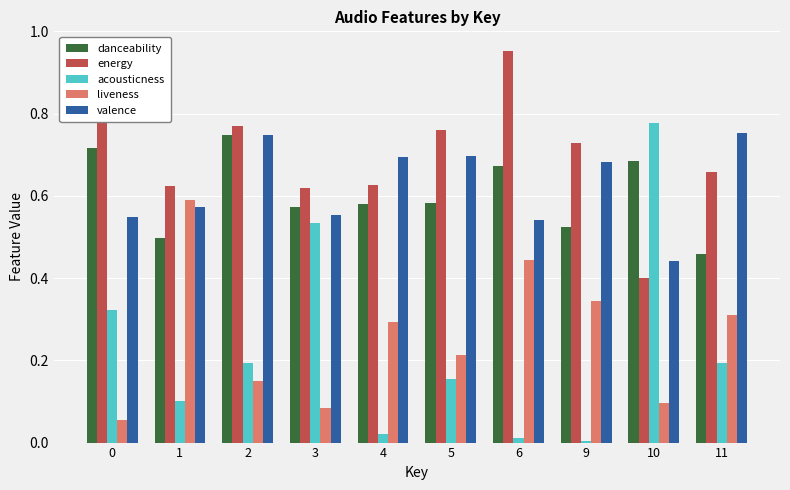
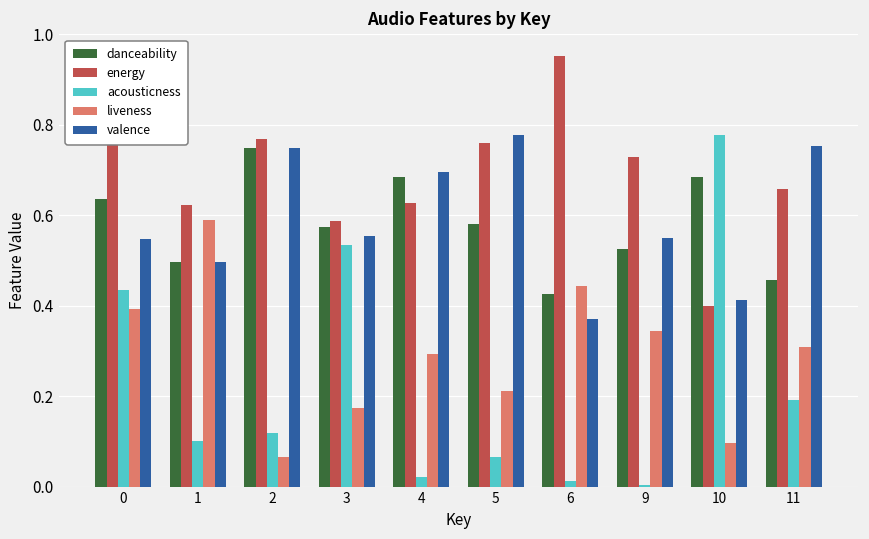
  {
    "danceability": {
-     "0": 0.72,
+     "0": 0.64,
      "1": 0.50,
      "2": 0.75,
      "3": 0.57,
-     "4": 0.58,
+     "4": 0.68,
      "5": 0.58,
-     "6": 0.67,
+     "6": 0.43,
      "9": 0.53,
      "10": 0.69,
      "11": 0.46
    },
    "energy": {
      "1": 0.62,
      "2": 0.77,
-     "3": 0.62,
+     "3": 0.59,
      "4": 0.63,
      "5": 0.76,
      "6": 0.95,
      "9": 0.73,
      "10": 0.40,
      "11": 0.66
    },
    "acousticness": {
-     "0": 0.32,
+     "0": 0.44,
      "1": 0.10,
-     "2": 0.19,
+     "2": 0.12,
      "3": 0.53,
      "4": 0.02,
-     "5": 0.15,
+     "5": 0.07,
      "6": 0.01,
      "10": 0.78,
      "11": 0.19
    },
    "liveness": {
-     "0": 0.06,
+     "0": 0.39,
      "1": 0.59,
-     "2": 0.15,
-     "3": 0.09,
+     "2": 0.07,
+     "3": 0.17,
      "4": 0.29,
      "5": 0.21,
      "6": 0.45,
      "9": 0.34,
      "10": 0.10,
      "11": 0.31
    },
    "valence": {
      "0": 0.55,
-     "1": 0.57,
+     "1": 0.50,
      "2": 0.75,
      "3": 0.55,
      "4": 0.70,
-     "5": 0.70,
-     "6": 0.54,
-     "9": 0.68,
-     "10": 0.44,
+     "5": 0.78,
+     "6": 0.37,
+     "9": 0.55,
+     "10": 0.41,
      "11": 0.75
    }
  }
